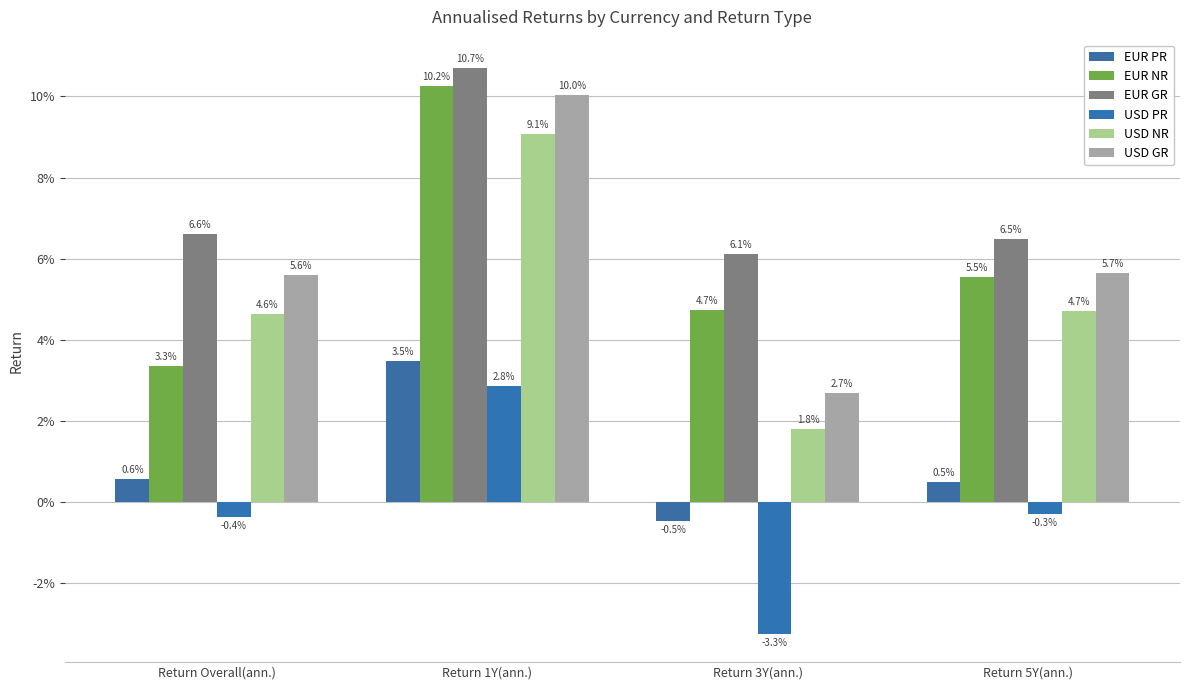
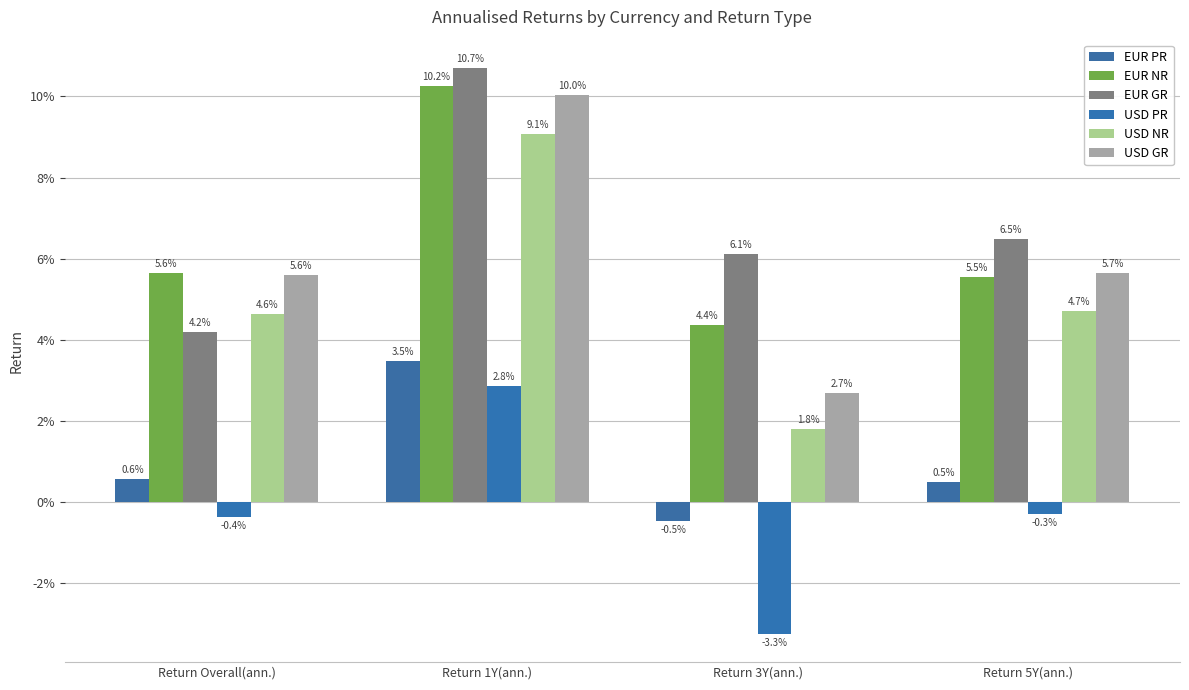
  {
    "EUR NR": {
-     "Return Overall(ann.)": "3.3%",
+     "Return Overall(ann.)": "5.6%",
      "Return 1Y(ann.)": "10.2%",
-     "Return 3Y(ann.)": "4.7%",
+     "Return 3Y(ann.)": "4.4%",
      "Return 5Y(ann.)": "5.5%"
    },
    "EUR GR": {
-     "Return Overall(ann.)": "6.6%",
+     "Return Overall(ann.)": "4.2%",
      "Return 1Y(ann.)": "10.7%",
      "Return 3Y(ann.)": "6.1%",
      "Return 5Y(ann.)": "6.5%"
    }
  }
